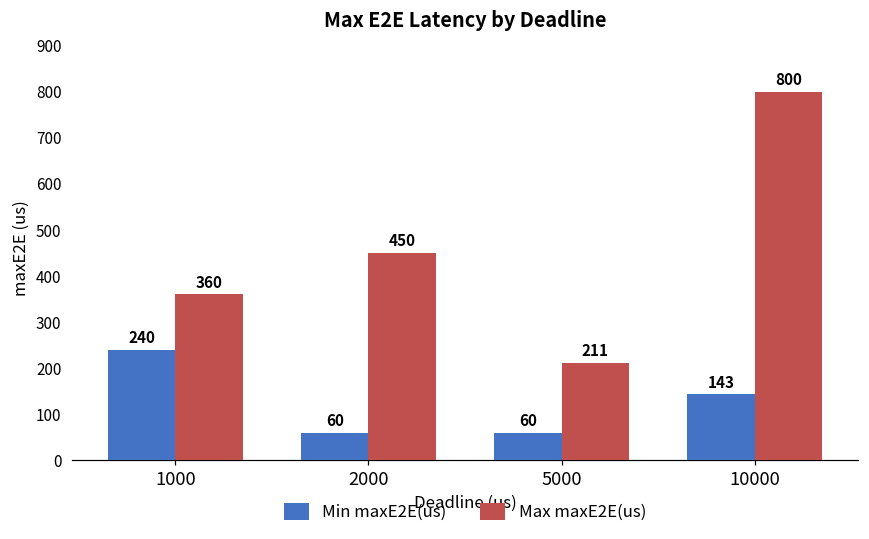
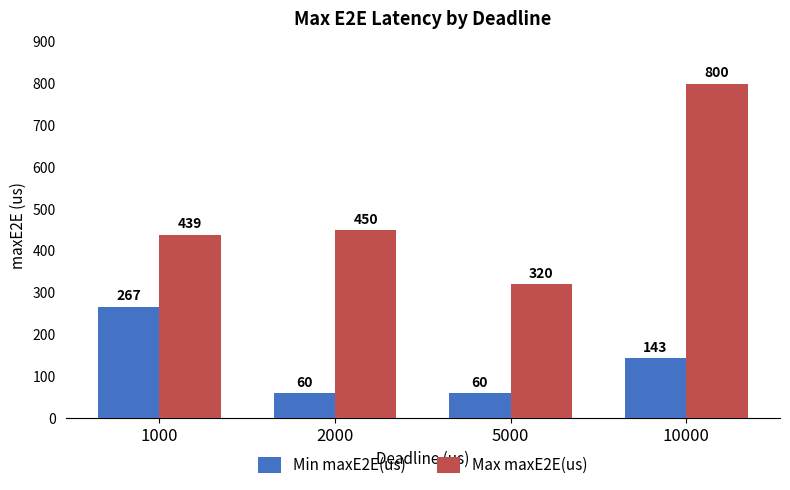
  {
    "Min maxE2E(us)": {
-     "1000": 240,
+     "1000": 267,
      "2000": 60,
      "5000": 60,
      "10000": 143
    },
    "Max maxE2E(us)": {
-     "1000": 360,
+     "1000": 439,
      "2000": 450,
-     "5000": 211,
+     "5000": 320,
      "10000": 800
    }
  }
